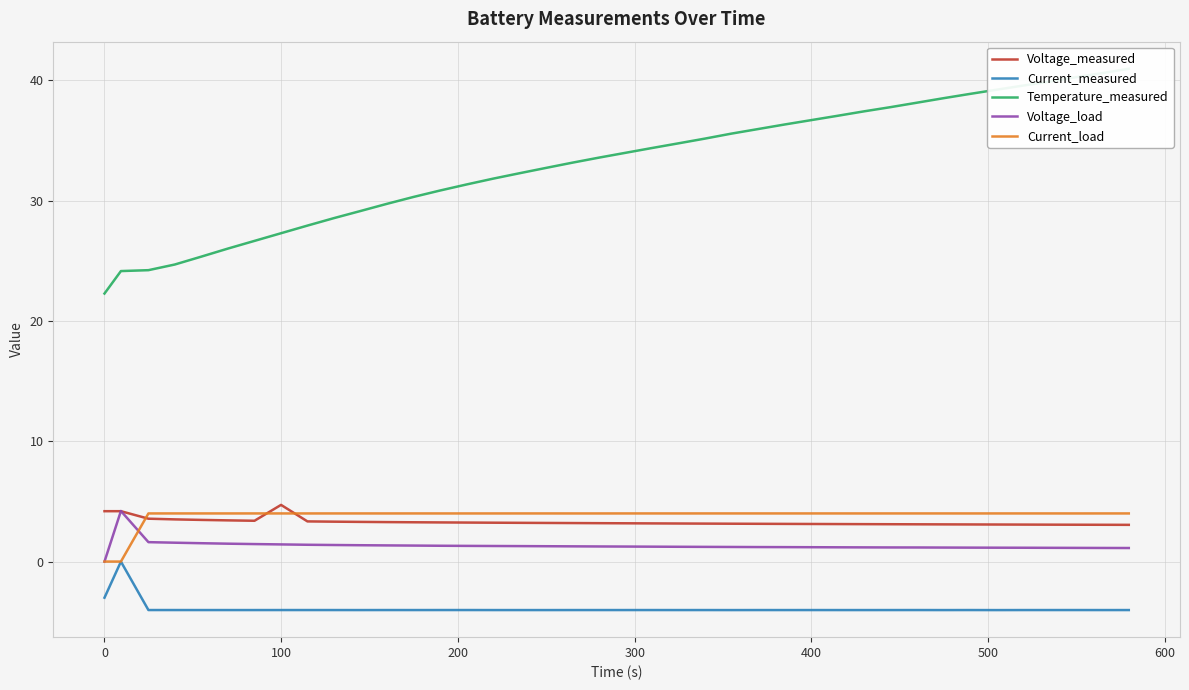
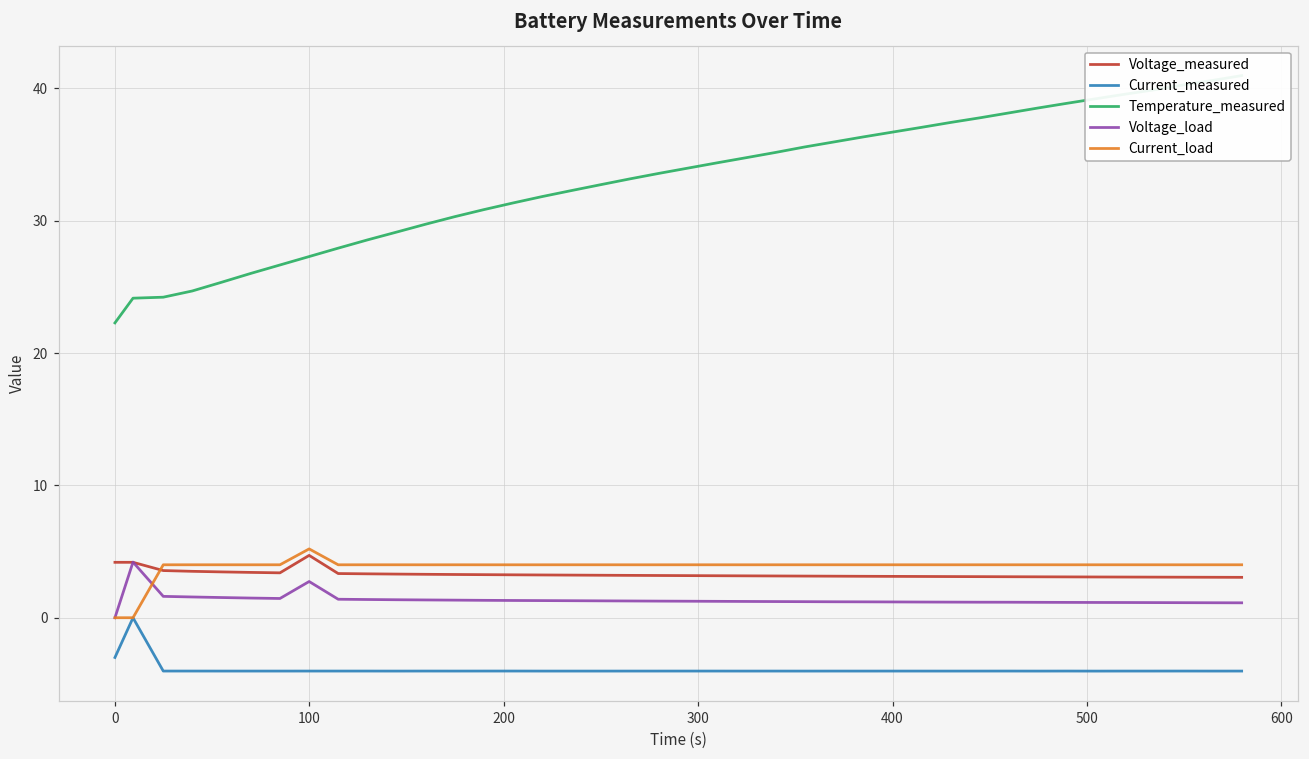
  {
    "Voltage_measured": {
      "0": 4.2,
      "100": 4.7
    },
    "Current_measured": {
      "0": -3.0,
      "100": -4.0
    },
    "Temperature_measured": {
      "0": 22.3,
      "100": 27.3
    },
    "Voltage_load": {
-     "100": 1.4
+     "100": 2.7
    },
    "Current_load": {
-     "100": 4.0
+     "100": 5.2
    }
  }
